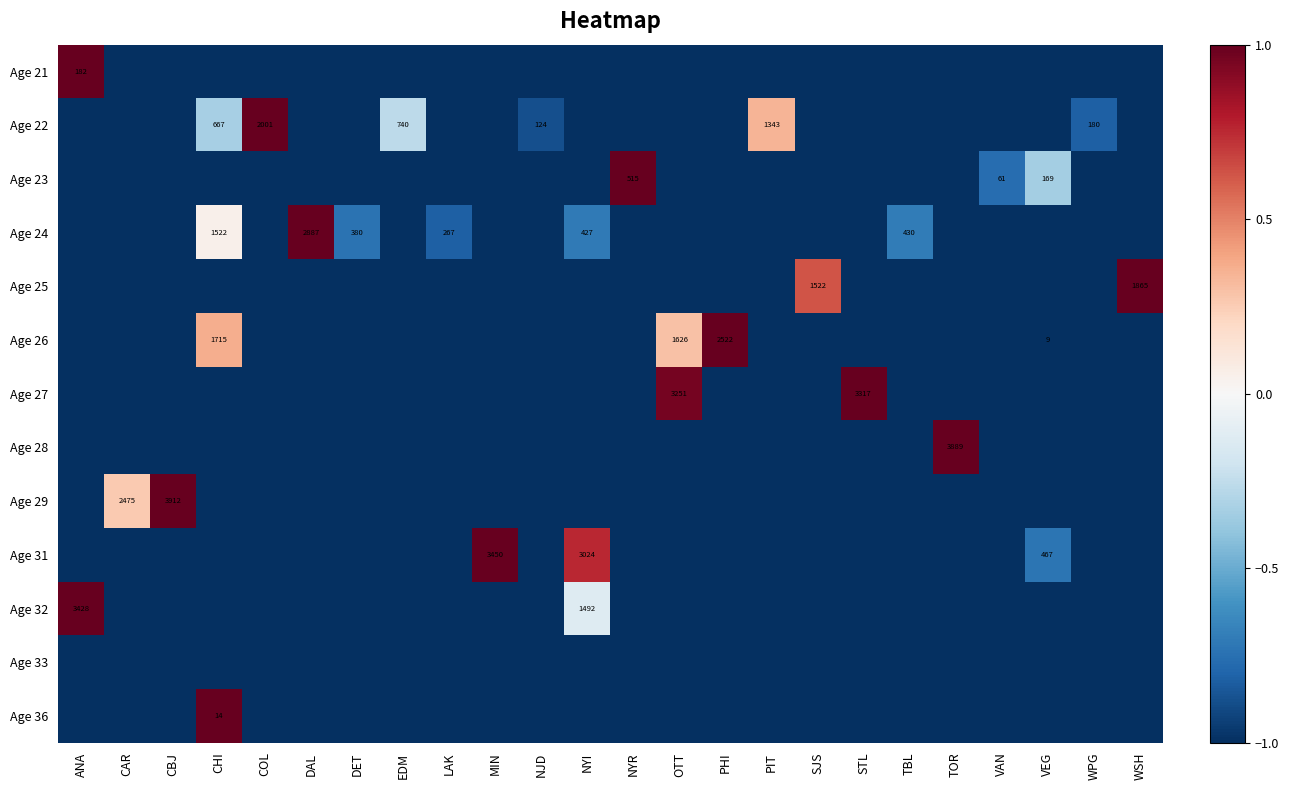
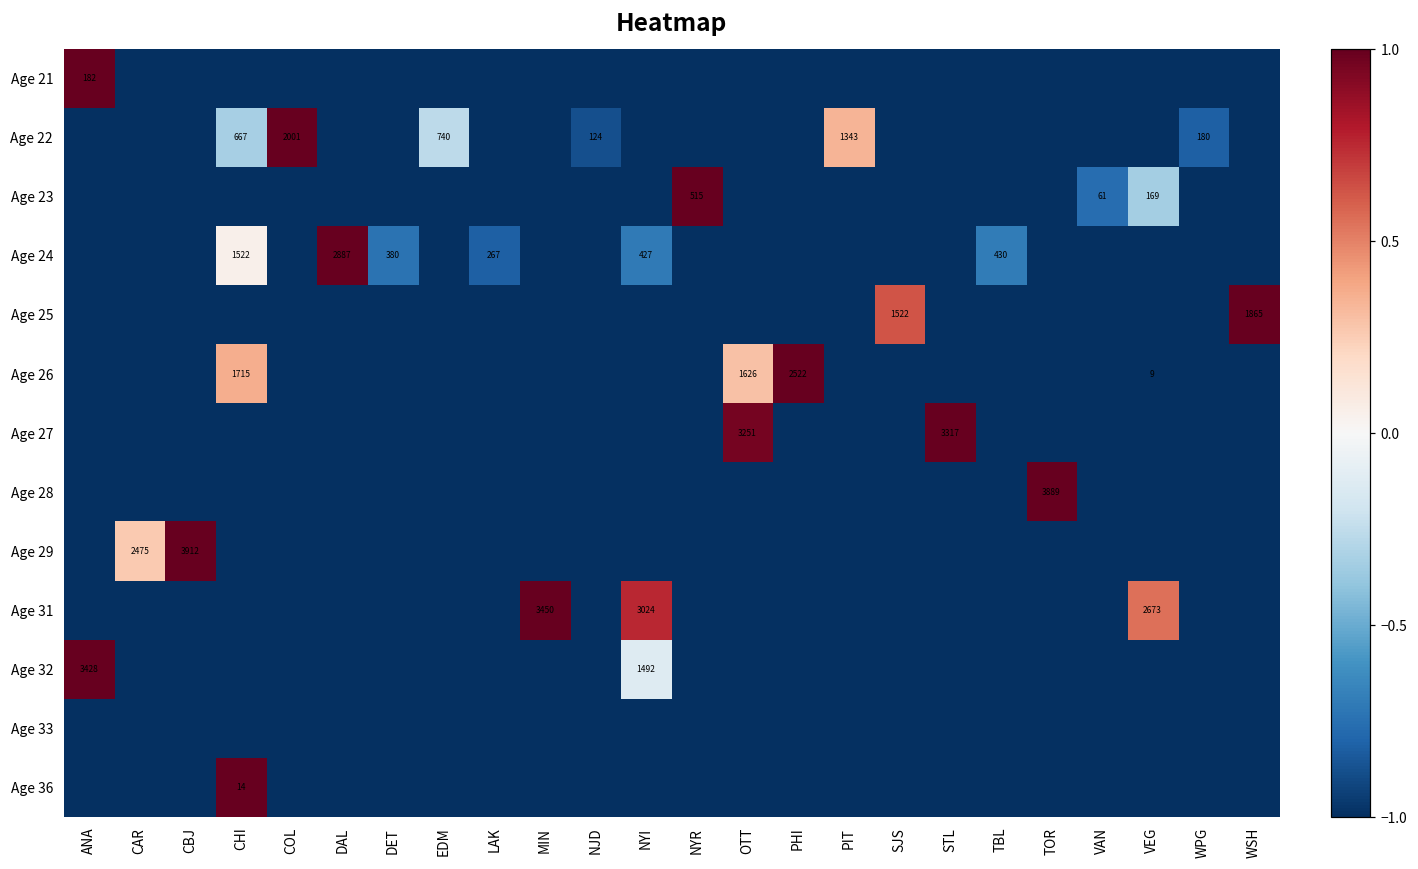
  {
    "Age 21": {
      "ANA": 182
    },
    "Age 22": {
      "CHI": 667,
      "COL": 2001,
      "EDM": 740,
      "NJD": 124,
      "PIT": 1343,
      "WPG": 180
    },
    "Age 23": {
      "NYR": 515,
      "VAN": 61,
      "VEG": 169
    },
    "Age 24": {
      "CHI": 1522,
      "DAL": 2887,
      "DET": 380,
      "LAK": 267,
      "NYI": 427,
      "TBL": 430
    },
    "Age 25": {
      "SJS": 1522,
      "WSH": 1865
    },
    "Age 26": {
      "CHI": 1715,
      "OTT": 1626,
      "PHI": 2522,
      "VEG": 9
    },
    "Age 27": {
      "OTT": 3251,
      "STL": 3317
    },
    "Age 28": {
      "TOR": 3889
    },
    "Age 29": {
      "CAR": 2475,
      "CBJ": 3912
    },
    "Age 31": {
      "MIN": 3450,
      "NYI": 3024,
-     "VEG": 467
+     "VEG": 2673
    },
    "Age 32": {
      "ANA": 3428,
      "NYI": 1492
    },
    "Age 36": {
      "CHI": 14
    }
  }
